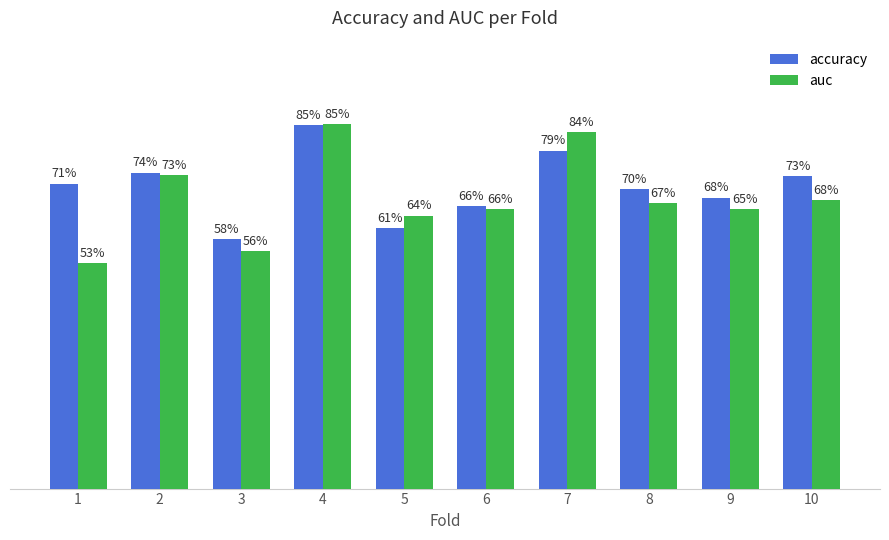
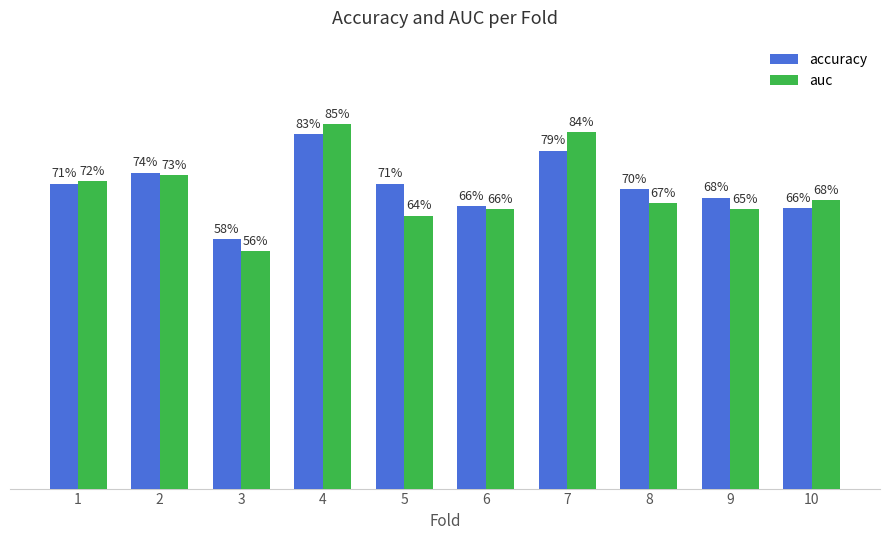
  {
    "accuracy": {
      "1": "71%",
      "2": "74%",
      "3": "58%",
-     "4": "85%",
-     "5": "61%",
+     "4": "83%",
+     "5": "71%",
      "6": "66%",
      "7": "79%",
      "8": "70%",
      "9": "68%",
-     "10": "73%"
+     "10": "66%"
    },
    "auc": {
-     "1": "53%",
+     "1": "72%",
      "2": "73%",
      "3": "56%",
      "4": "85%",
      "5": "64%",
      "6": "66%",
      "7": "84%",
      "8": "67%",
      "9": "65%",
      "10": "68%"
    }
  }
